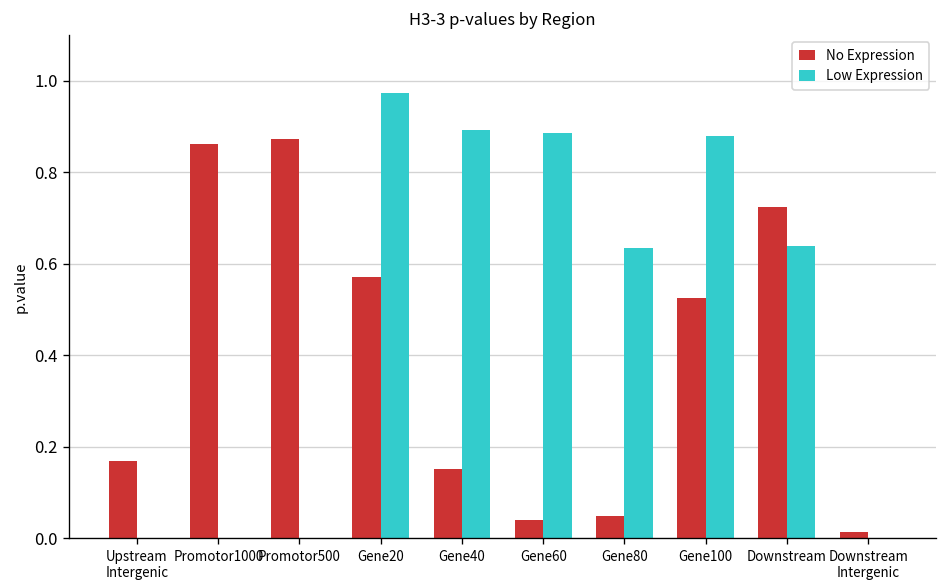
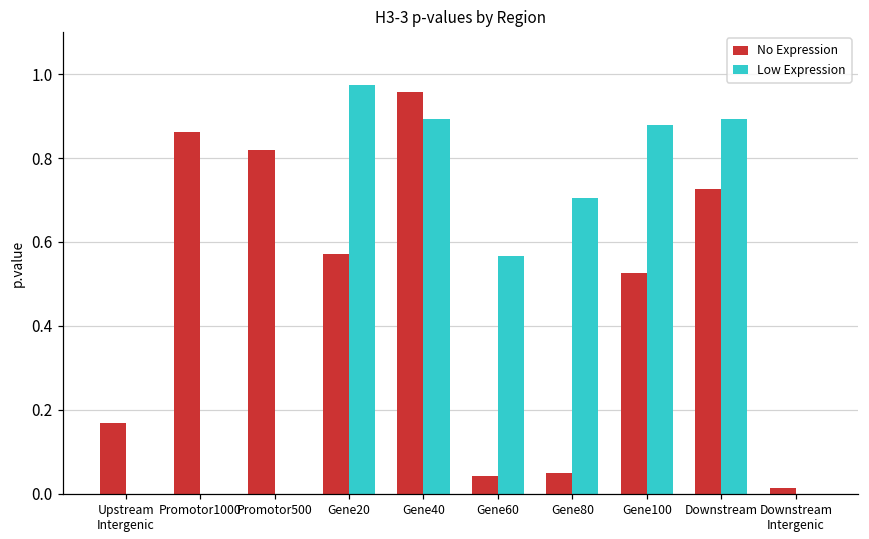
  {
    "No Expression": {
      "Upstream Intergenic": 0.17,
      "Promotor1000": 0.86,
-     "Promotor500": 0.87,
+     "Promotor500": 0.82,
      "Gene20": 0.57,
-     "Gene40": 0.15,
+     "Gene40": 0.96,
      "Gene60": 0.04,
      "Gene80": 0.05,
      "Gene100": 0.53,
      "Downstream": 0.73,
      "Downstream Intergenic": 0.01
    },
    "Low Expression": {
      "Upstream Intergenic": 0.00,
      "Promotor1000": 0.00,
      "Promotor500": 0.00,
      "Gene20": 0.97,
      "Gene40": 0.89,
-     "Gene60": 0.89,
-     "Gene80": 0.63,
+     "Gene60": 0.57,
+     "Gene80": 0.70,
      "Gene100": 0.88,
-     "Downstream": 0.64,
+     "Downstream": 0.89,
      "Downstream Intergenic": 0.00
    }
  }
